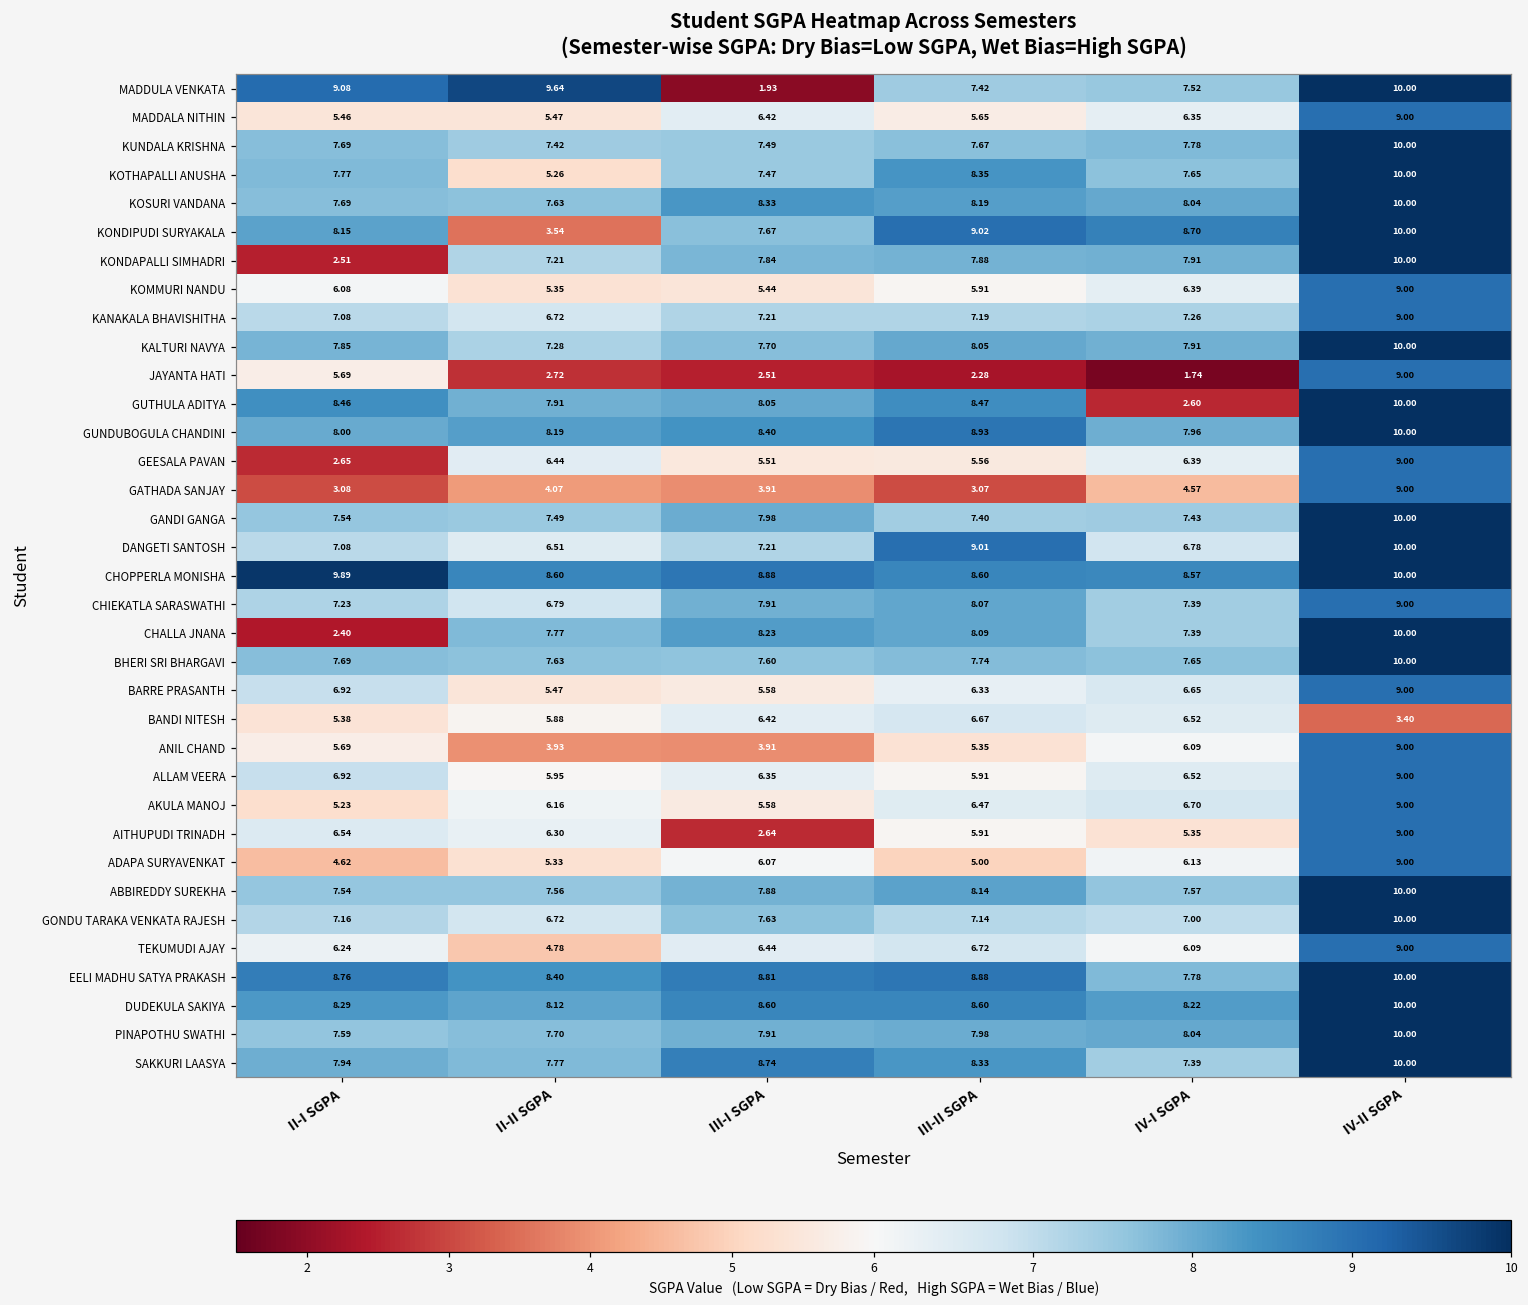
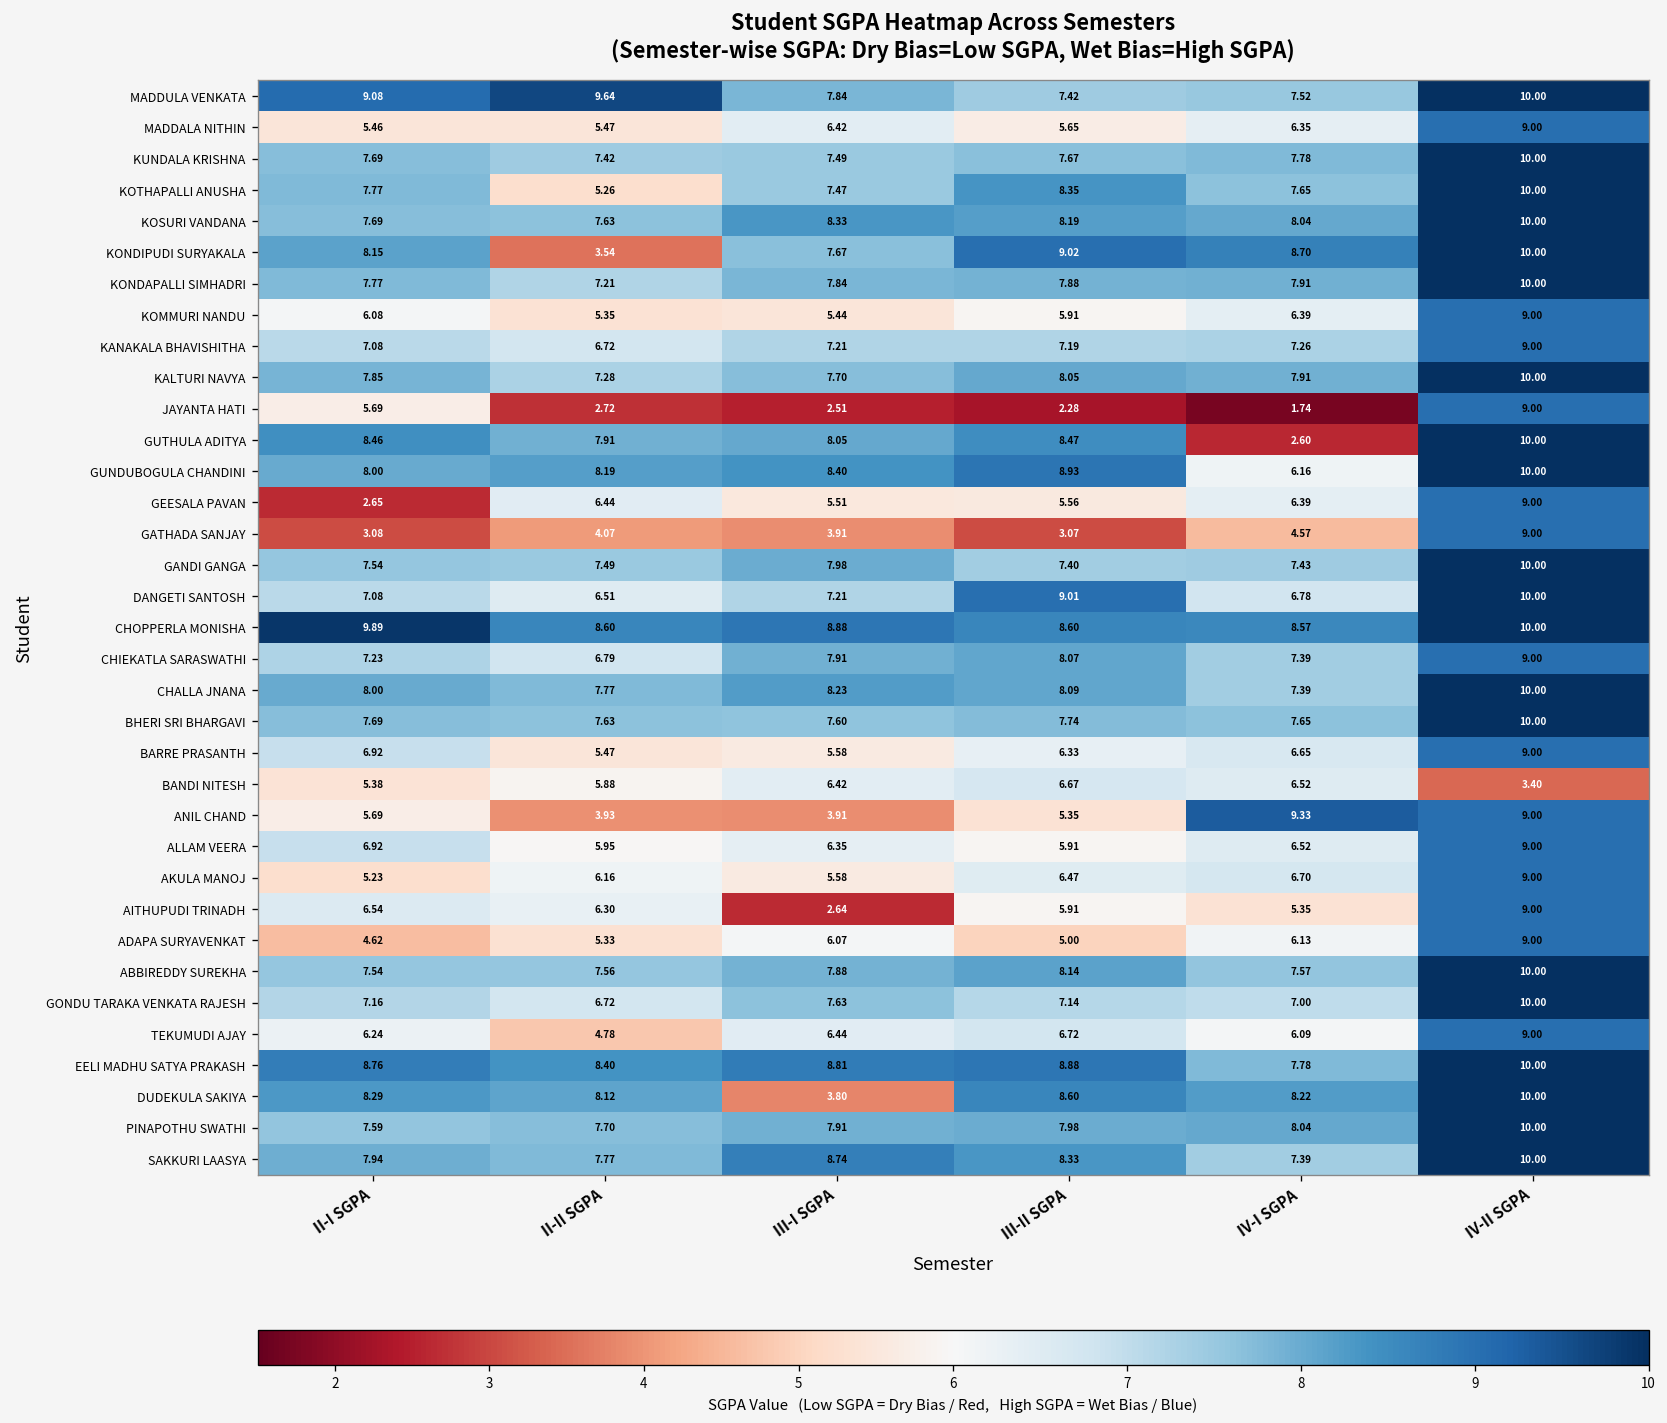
  {
    "MADDULA VENKATA": {
      "II-I SGPA": 9.08,
      "II-II SGPA": 9.64,
-     "III-I SGPA": 1.93,
+     "III-I SGPA": 7.84,
      "III-II SGPA": 7.42,
      "IV-I SGPA": 7.52,
      "IV-II SGPA": 10.00
    },
    "KONDAPALLI SIMHADRI": {
-     "II-I SGPA": 2.51,
+     "II-I SGPA": 7.77,
      "II-II SGPA": 7.21,
      "III-I SGPA": 7.84,
      "III-II SGPA": 7.88,
      "IV-I SGPA": 7.91,
      "IV-II SGPA": 10.00
    },
    "GUNDUBOGULA CHANDINI": {
      "II-I SGPA": 8.00,
      "II-II SGPA": 8.19,
      "III-I SGPA": 8.40,
      "III-II SGPA": 8.93,
-     "IV-I SGPA": 7.96,
+     "IV-I SGPA": 6.16,
      "IV-II SGPA": 10.00
    },
    "CHALLA JNANA": {
-     "II-I SGPA": 2.40,
+     "II-I SGPA": 8.00,
      "II-II SGPA": 7.77,
      "III-I SGPA": 8.23,
      "III-II SGPA": 8.09,
      "IV-I SGPA": 7.39,
      "IV-II SGPA": 10.00
    },
    "ANIL CHAND": {
      "II-I SGPA": 5.69,
      "II-II SGPA": 3.93,
      "III-I SGPA": 3.91,
      "III-II SGPA": 5.35,
-     "IV-I SGPA": 6.09,
+     "IV-I SGPA": 9.33,
      "IV-II SGPA": 9.00
    },
    "DUDEKULA SAKIYA": {
      "II-I SGPA": 8.29,
      "II-II SGPA": 8.12,
-     "III-I SGPA": 8.60,
+     "III-I SGPA": 3.80,
      "III-II SGPA": 8.60,
      "IV-I SGPA": 8.22,
      "IV-II SGPA": 10.00
    }
  }
